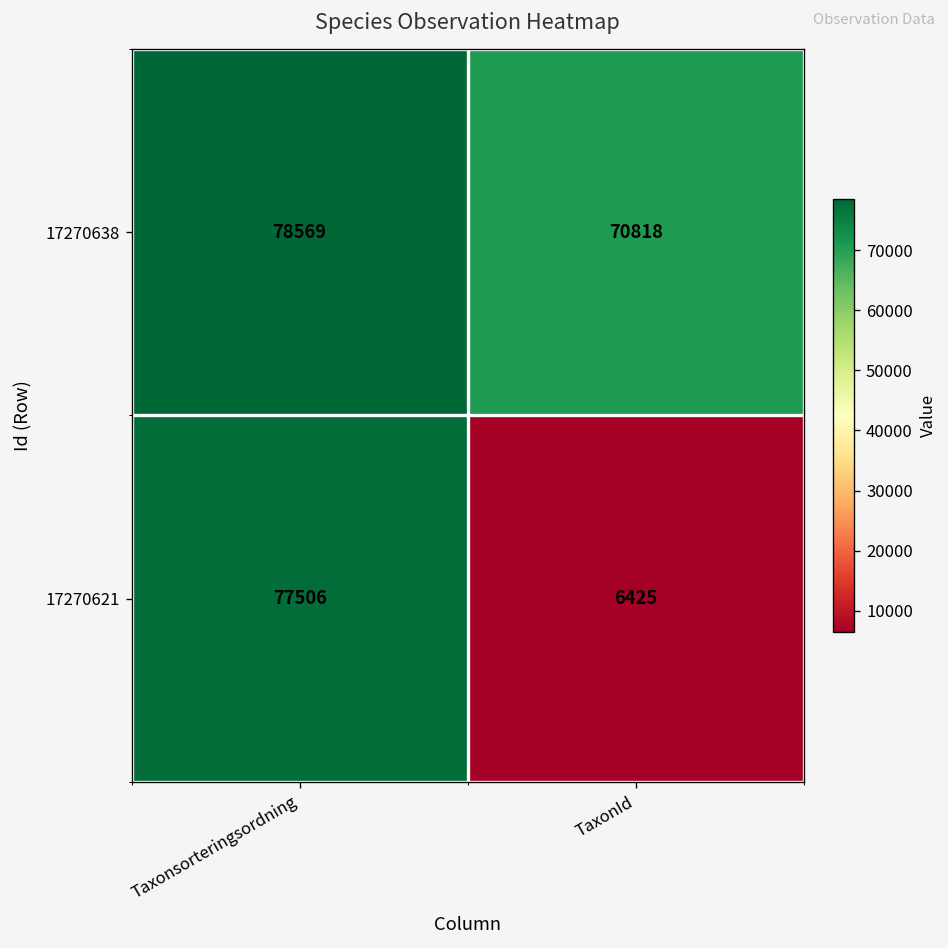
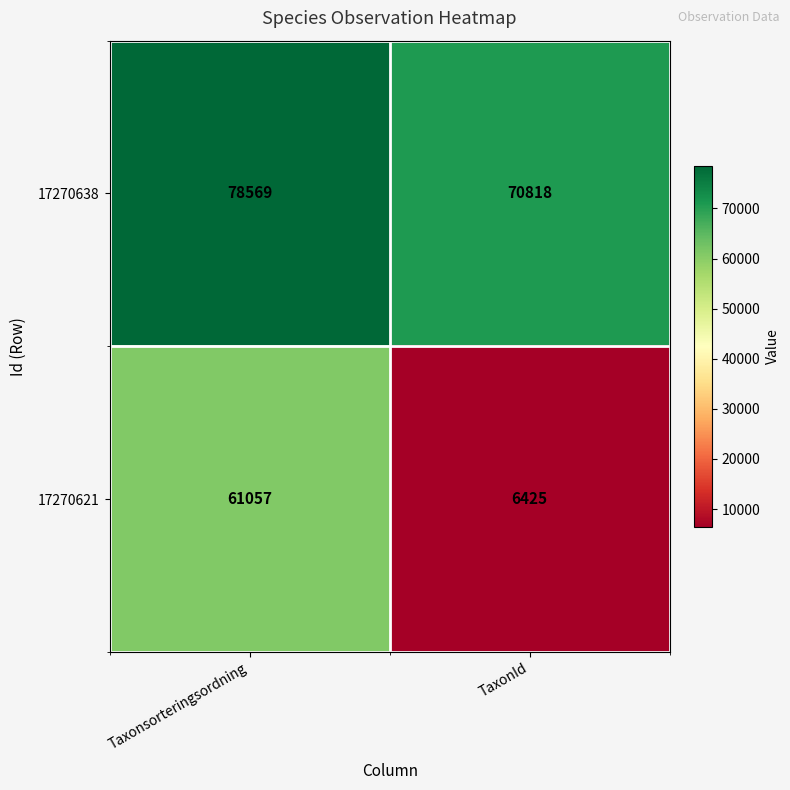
  {
    "17270638": {
      "Taxonsorteringsordning": 78569,
      "TaxonId": 70818
    },
    "17270621": {
-     "Taxonsorteringsordning": 77506,
+     "Taxonsorteringsordning": 61057,
      "TaxonId": 6425
    }
  }
